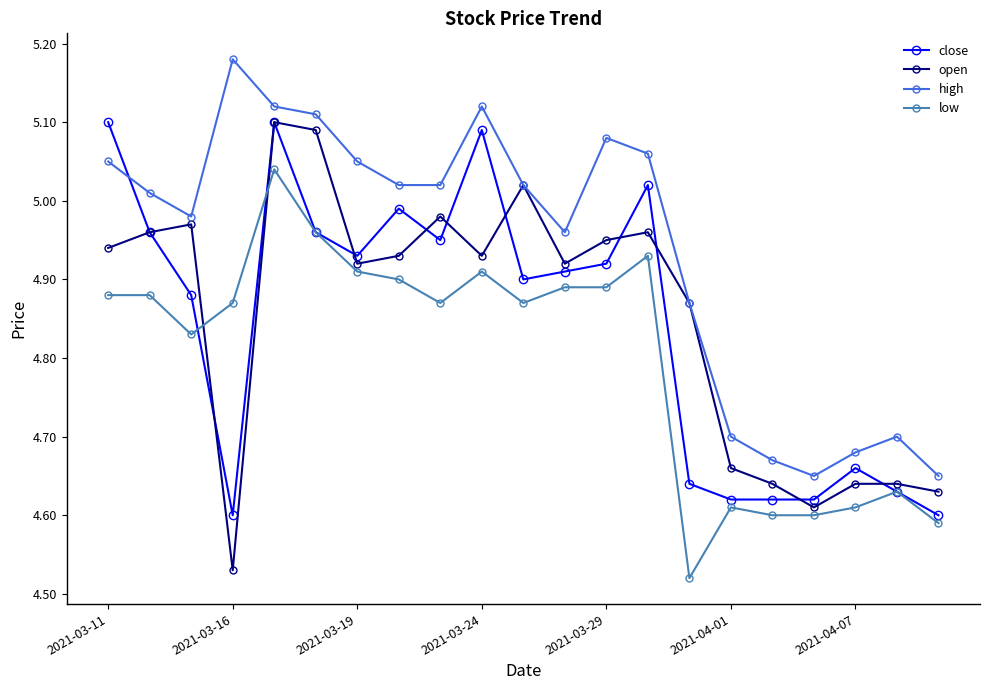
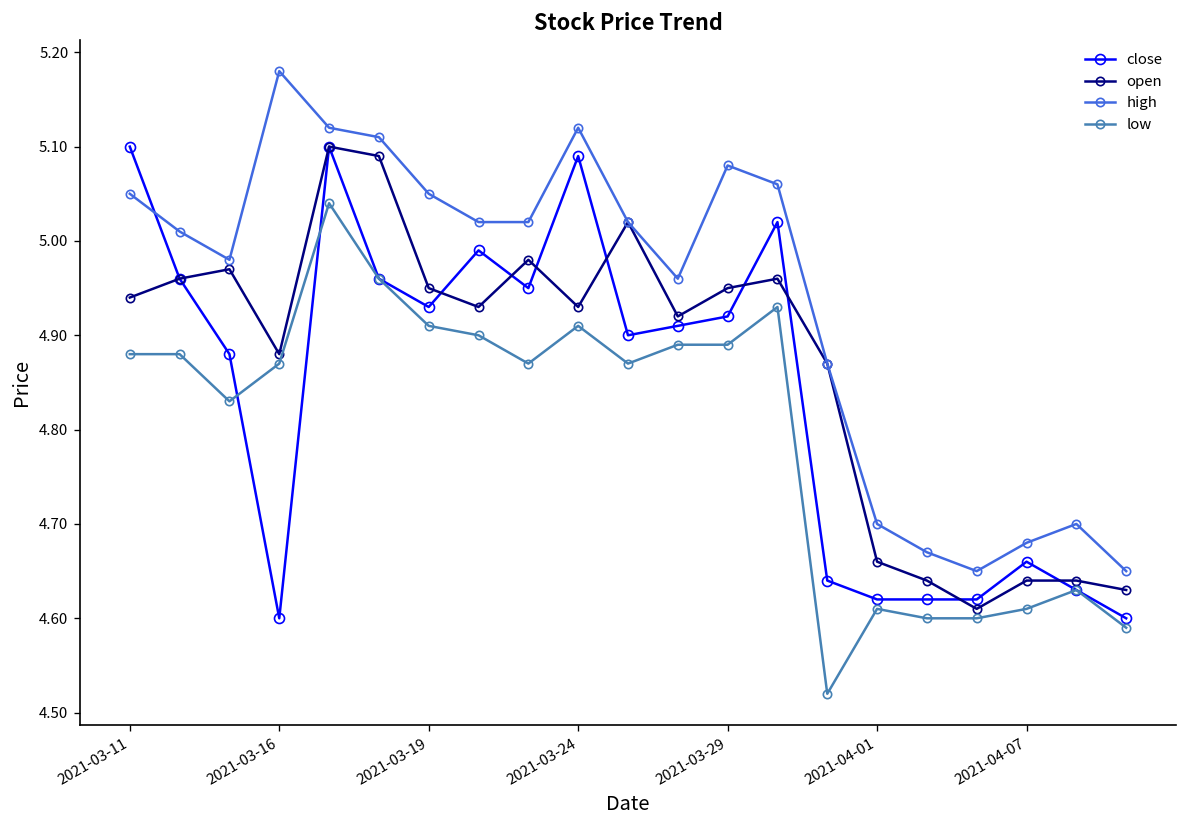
  {
    "close": {
      "2021-03-11": 5.10,
      "2021-03-16": 4.60,
      "2021-03-19": 4.93,
      "2021-03-24": 5.09,
      "2021-03-29": 4.92,
      "2021-04-01": 4.62,
      "2021-04-07": 4.66
    },
    "open": {
      "2021-03-11": 4.94,
-     "2021-03-16": 4.53,
-     "2021-03-19": 4.92,
+     "2021-03-16": 4.88,
+     "2021-03-19": 4.95,
      "2021-03-24": 4.93,
      "2021-03-29": 4.95,
      "2021-04-01": 4.66,
      "2021-04-07": 4.64
    }
  }
